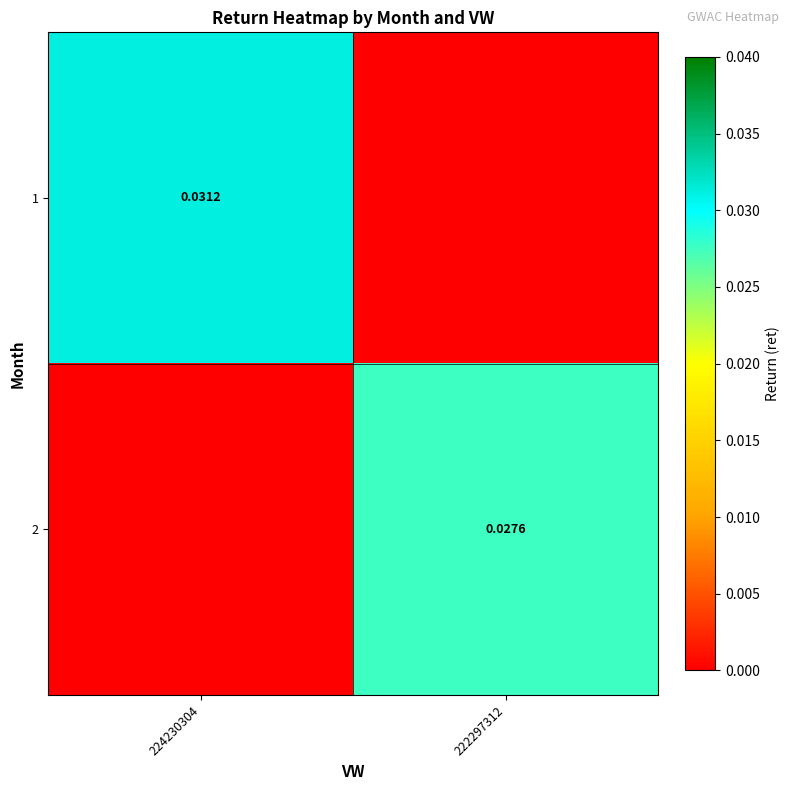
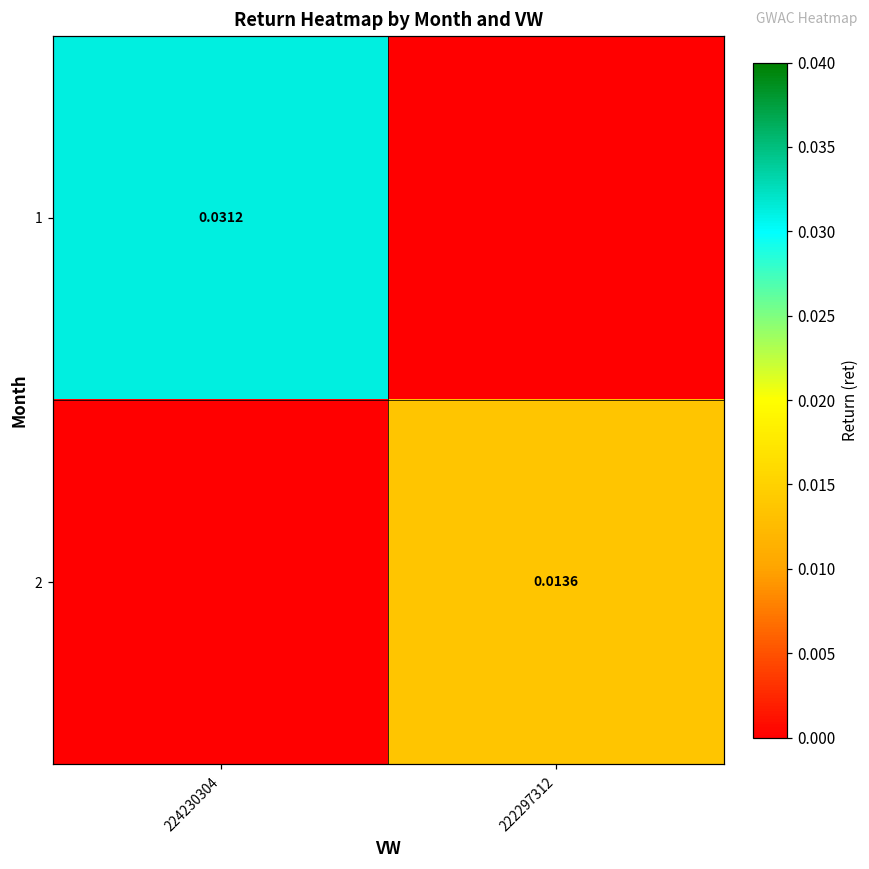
  {
    "1": {
      "224230304": 0.0312
    },
    "2": {
-     "222297312": 0.0276
+     "222297312": 0.0136
    }
  }
